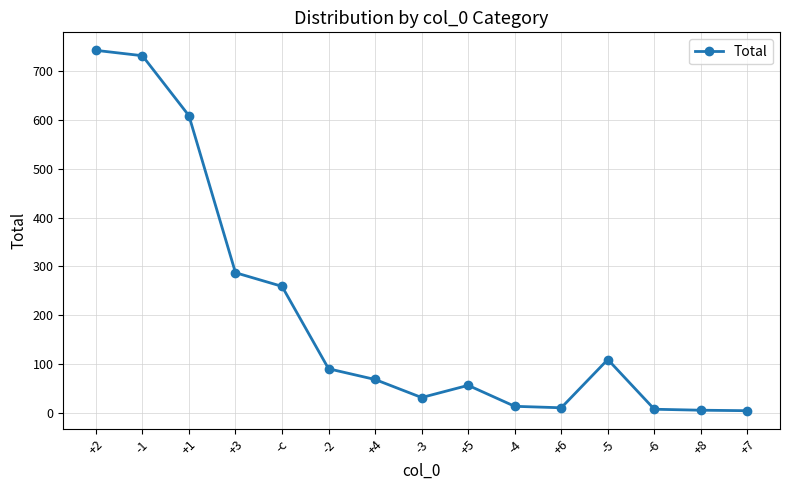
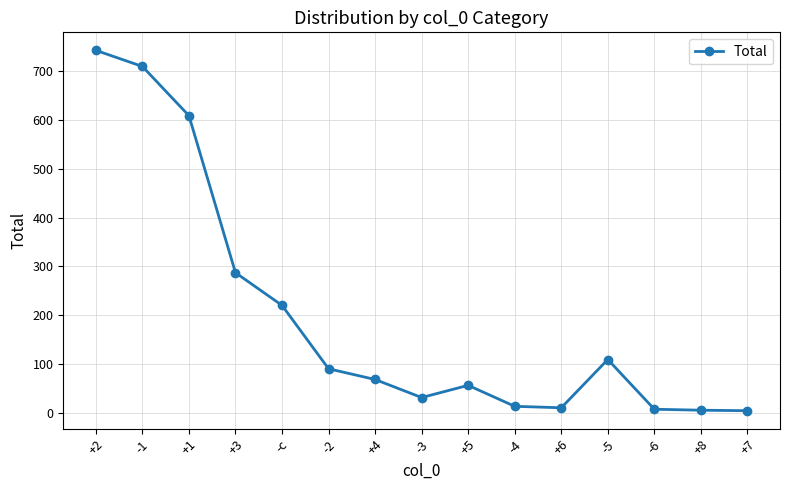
  {
    "+2": 740,
-   "-1": 730,
+   "-1": 710,
    "+1": 610,
    "+3": 290,
-   "-c": 260,
+   "-c": 220,
    "-2": 90,
    "+4": 70,
    "-3": 30,
    "+5": 60,
    "-4": 10,
    "+6": 10,
    "-5": 110,
    "-6": 10,
    "+8": 10,
    "+7": 0
  }
